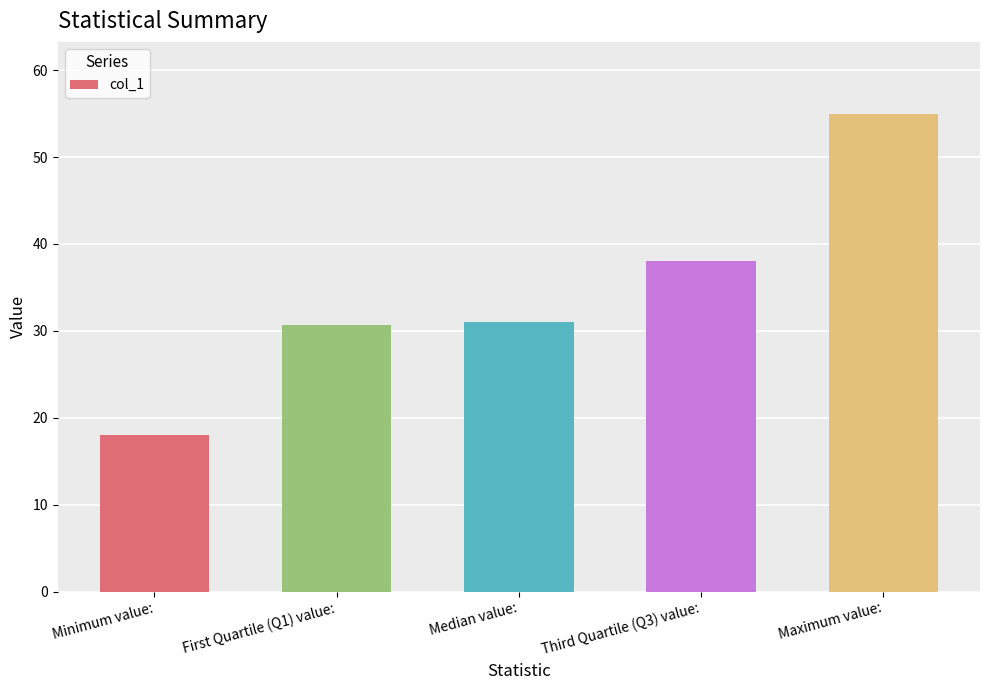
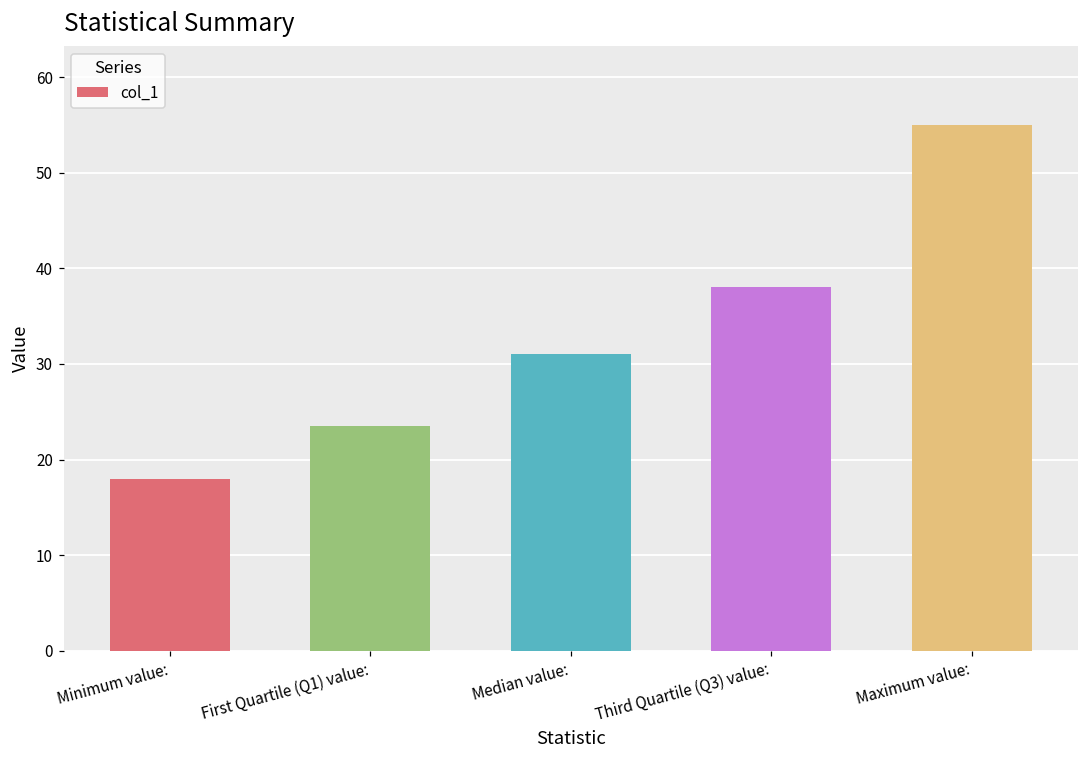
  {
    "Minimum value:": 18,
-   "First Quartile (Q1) value:": 31,
+   "First Quartile (Q1) value:": 24,
    "Median value:": 31,
    "Third Quartile (Q3) value:": 38,
    "Maximum value:": 55
  }
